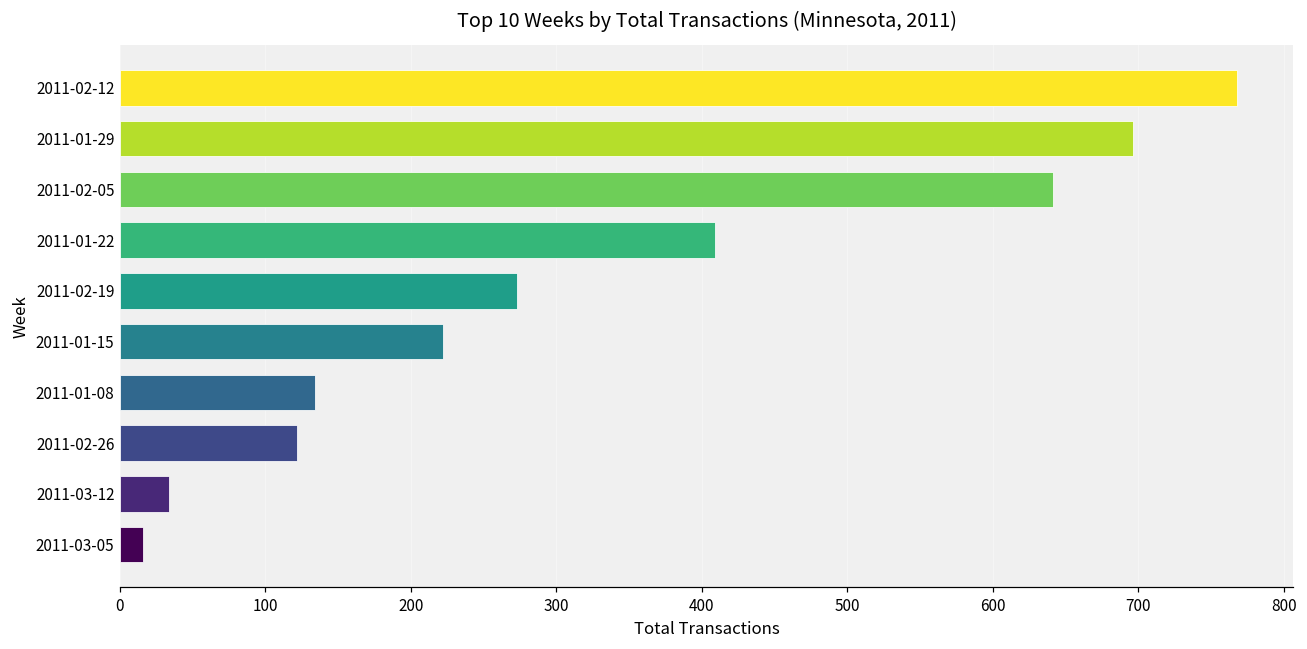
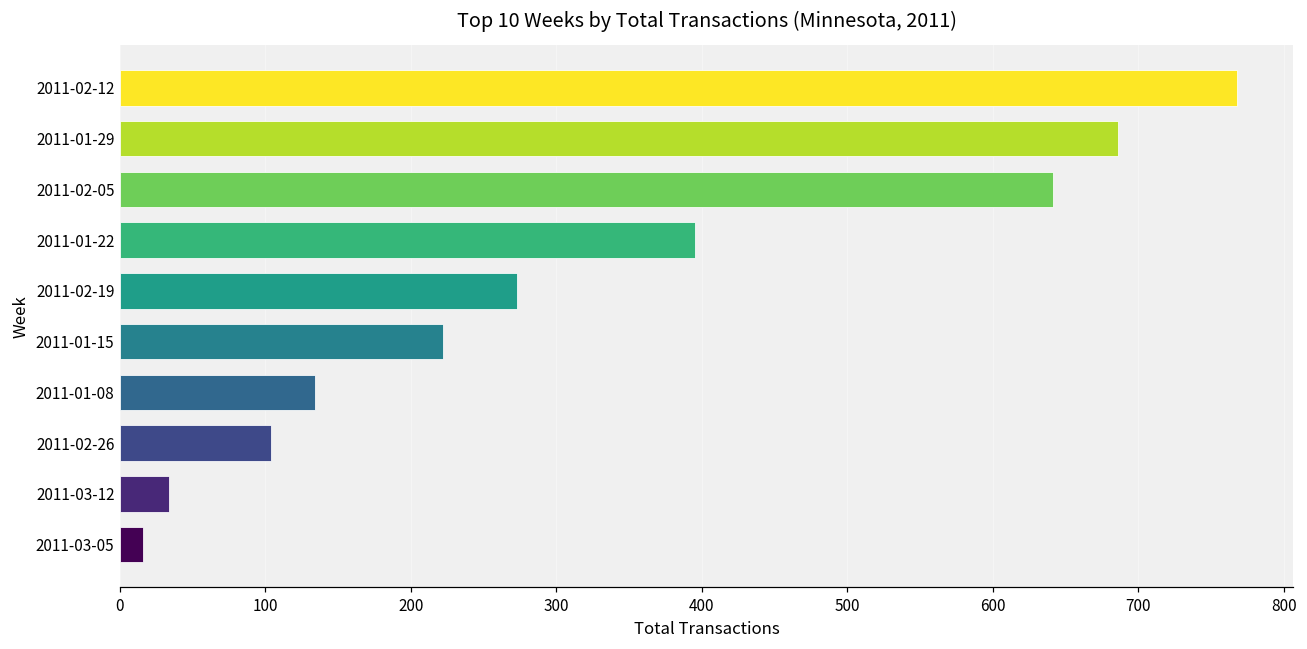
  {
    "2011-02-12": 768,
-   "2011-01-29": 696,
+   "2011-01-29": 686,
    "2011-02-05": 641,
-   "2011-01-22": 409,
+   "2011-01-22": 395,
    "2011-02-19": 273,
    "2011-01-15": 222,
    "2011-01-08": 134,
-   "2011-02-26": 122,
+   "2011-02-26": 104,
    "2011-03-12": 34,
    "2011-03-05": 16
  }
